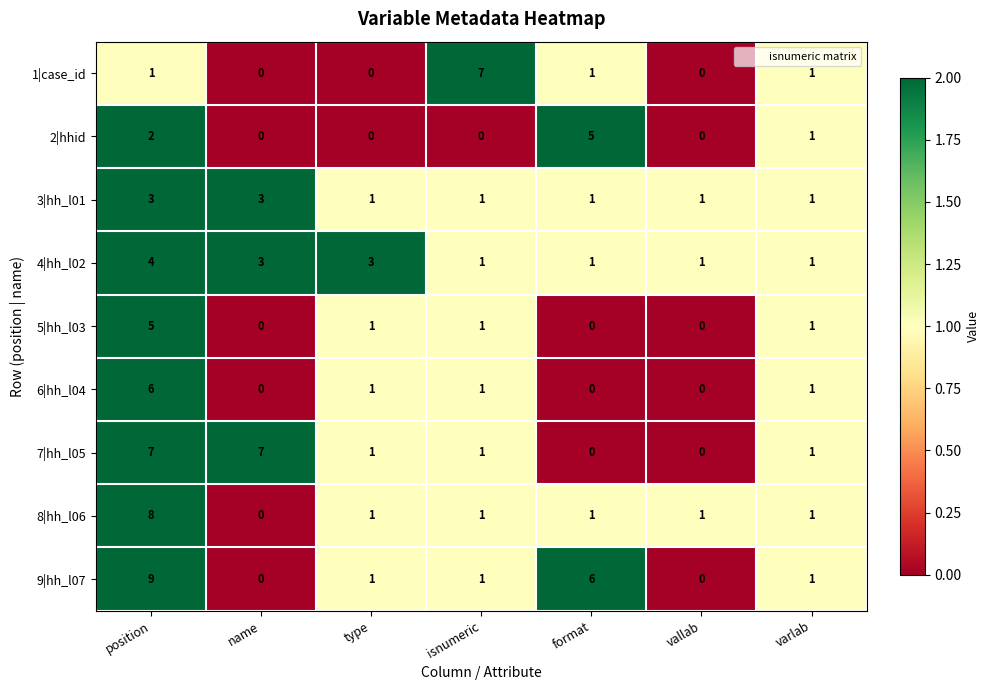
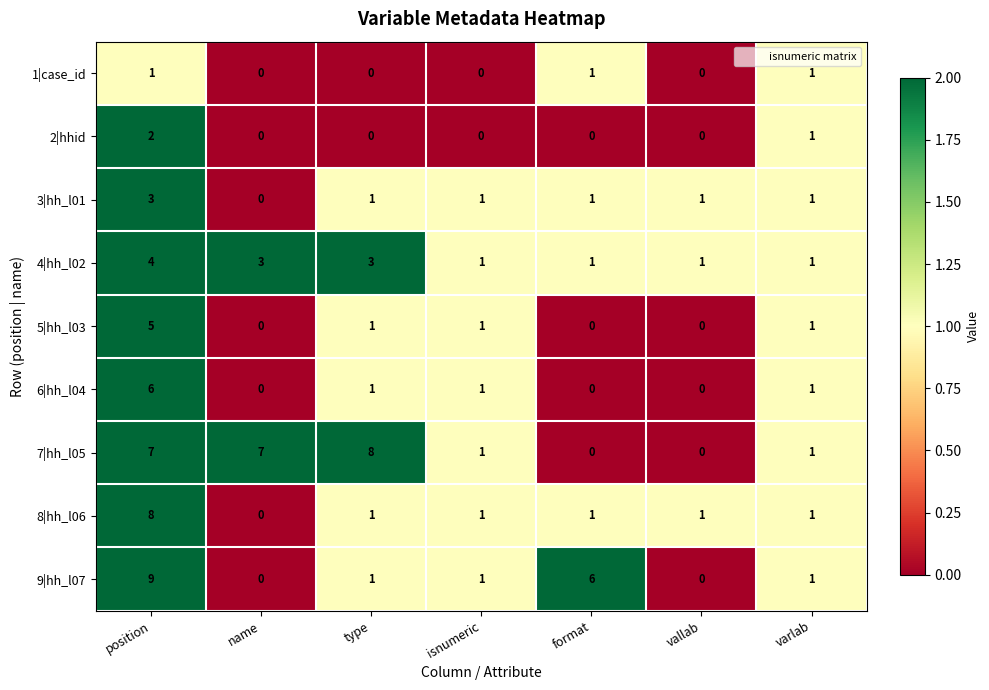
  {
    "1|case_id": {
      "position": 1,
      "name": 0,
      "type": 0,
-     "isnumeric": 7,
+     "isnumeric": 0,
      "format": 1,
      "vallab": 0,
      "varlab": 1
    },
    "2|hhid": {
      "position": 2,
      "name": 0,
      "type": 0,
      "isnumeric": 0,
-     "format": 5,
+     "format": 0,
      "vallab": 0,
      "varlab": 1
    },
    "3|hh_l01": {
      "position": 3,
-     "name": 3,
+     "name": 0,
      "type": 1,
      "isnumeric": 1,
      "format": 1,
      "vallab": 1,
      "varlab": 1
    },
    "4|hh_l02": {
      "position": 4,
      "name": 3,
      "type": 3,
      "isnumeric": 1,
      "format": 1,
      "vallab": 1,
      "varlab": 1
    },
    "5|hh_l03": {
      "position": 5,
      "name": 0,
      "type": 1,
      "isnumeric": 1,
      "format": 0,
      "vallab": 0,
      "varlab": 1
    },
    "6|hh_l04": {
      "position": 6,
      "name": 0,
      "type": 1,
      "isnumeric": 1,
      "format": 0,
      "vallab": 0,
      "varlab": 1
    },
    "7|hh_l05": {
      "position": 7,
      "name": 7,
-     "type": 1,
+     "type": 8,
      "isnumeric": 1,
      "format": 0,
      "vallab": 0,
      "varlab": 1
    },
    "8|hh_l06": {
      "position": 8,
      "name": 0,
      "type": 1,
      "isnumeric": 1,
      "format": 1,
      "vallab": 1,
      "varlab": 1
    },
    "9|hh_l07": {
      "position": 9,
      "name": 0,
      "type": 1,
      "isnumeric": 1,
      "format": 6,
      "vallab": 0,
      "varlab": 1
    }
  }
